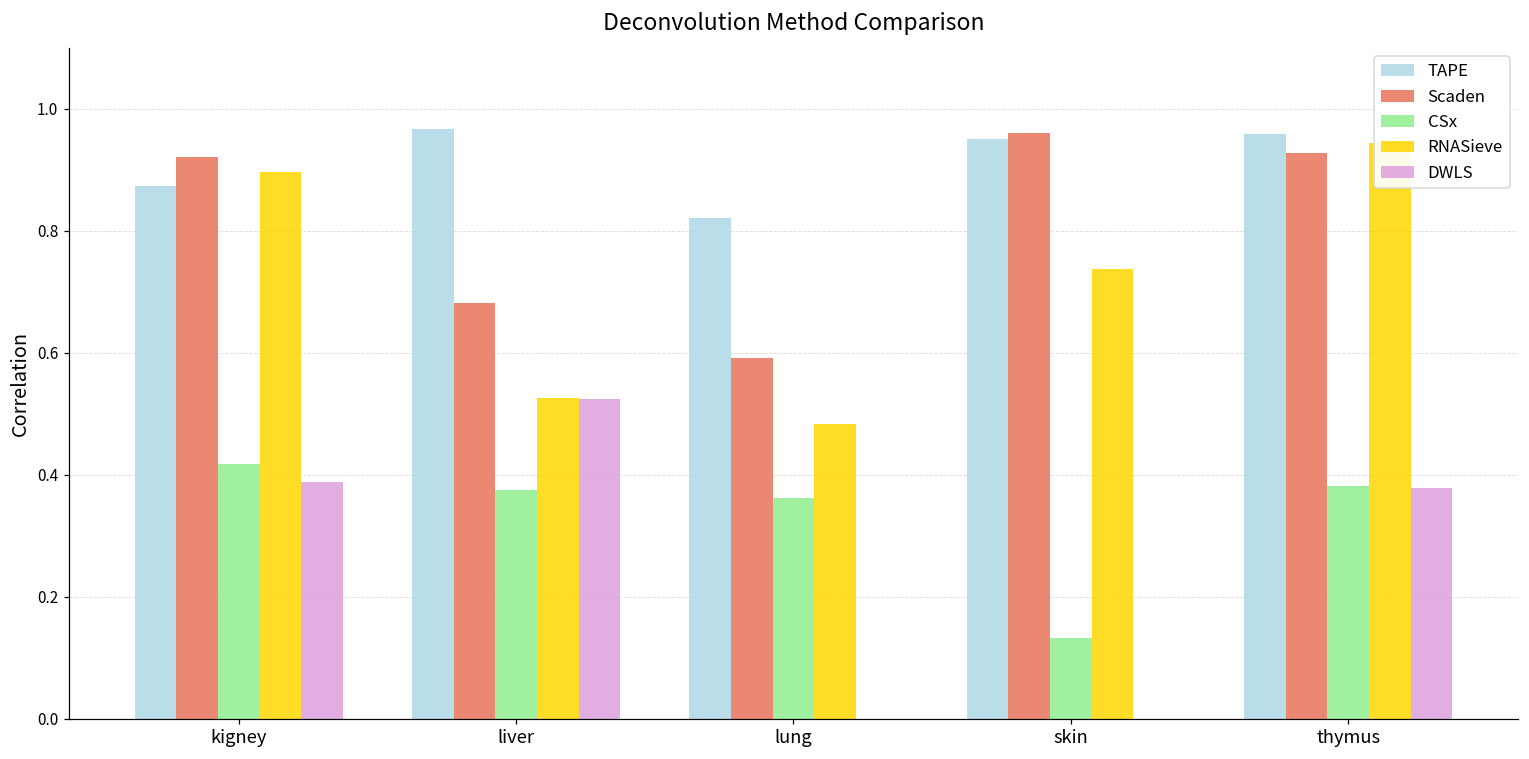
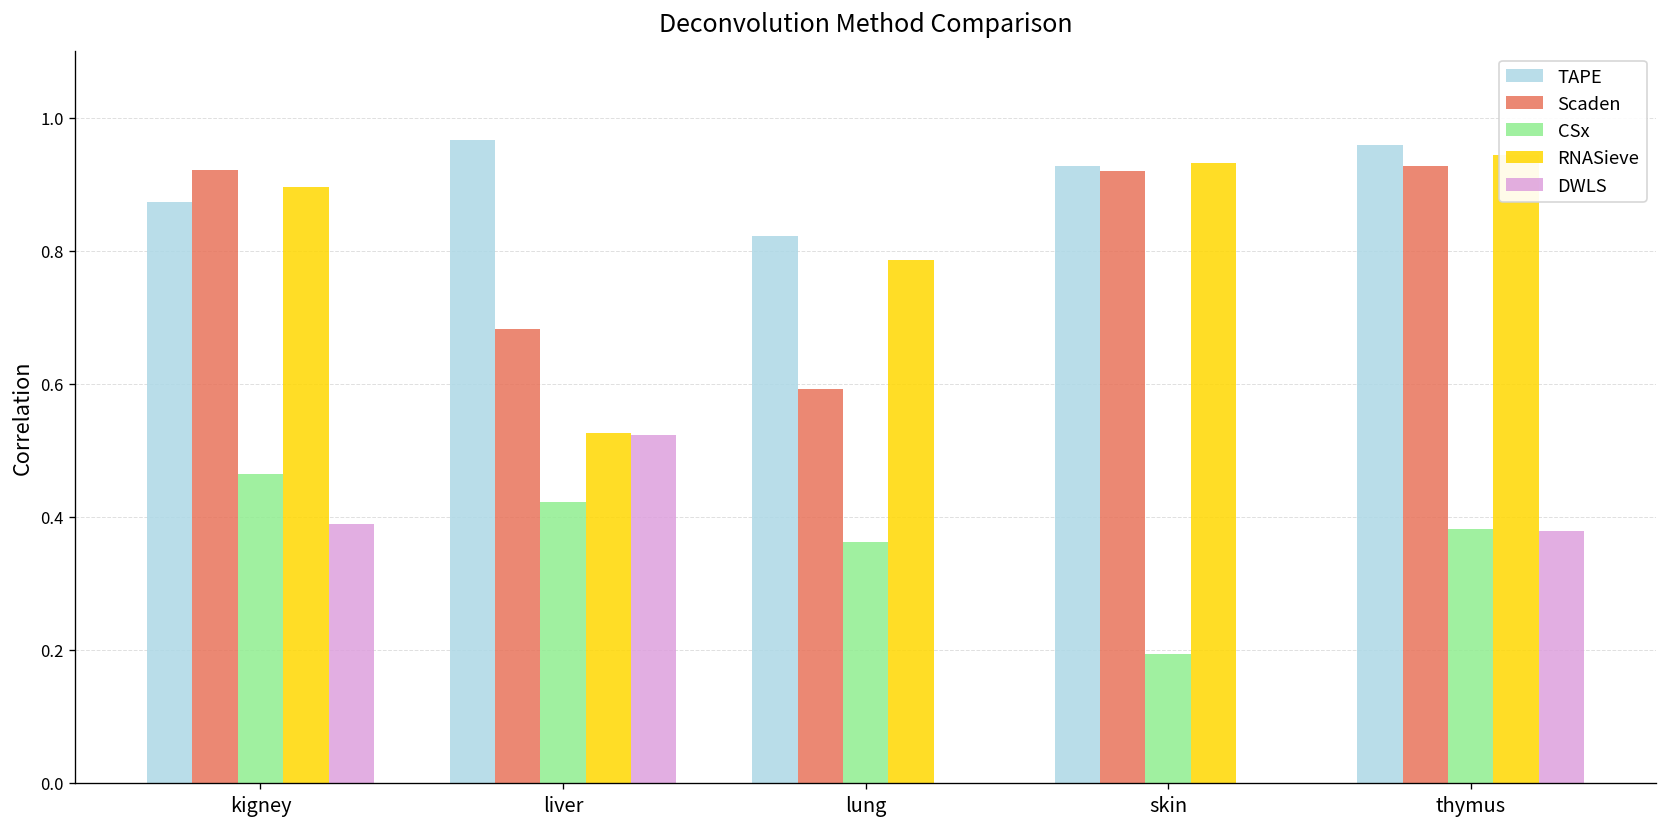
  {
    "TAPE": {
      "kigney": 0.87,
      "liver": 0.97,
      "lung": 0.82,
-     "skin": 0.95,
+     "skin": 0.93,
      "thymus": 0.96
    },
    "Scaden": {
      "kigney": 0.92,
      "liver": 0.68,
      "lung": 0.59,
-     "skin": 0.96,
+     "skin": 0.92,
      "thymus": 0.93
    },
    "CSx": {
-     "kigney": 0.42,
-     "liver": 0.38,
+     "kigney": 0.47,
+     "liver": 0.42,
      "lung": 0.36,
-     "skin": 0.13,
+     "skin": 0.19,
      "thymus": 0.38
    },
    "RNASieve": {
      "kigney": 0.90,
      "liver": 0.53,
-     "lung": 0.48,
-     "skin": 0.74
+     "lung": 0.79,
+     "skin": 0.93
    },
    "DWLS": {
      "kigney": 0.39,
      "liver": 0.52,
      "lung": 0.00,
      "skin": 0.00,
      "thymus": 0.38
    }
  }
